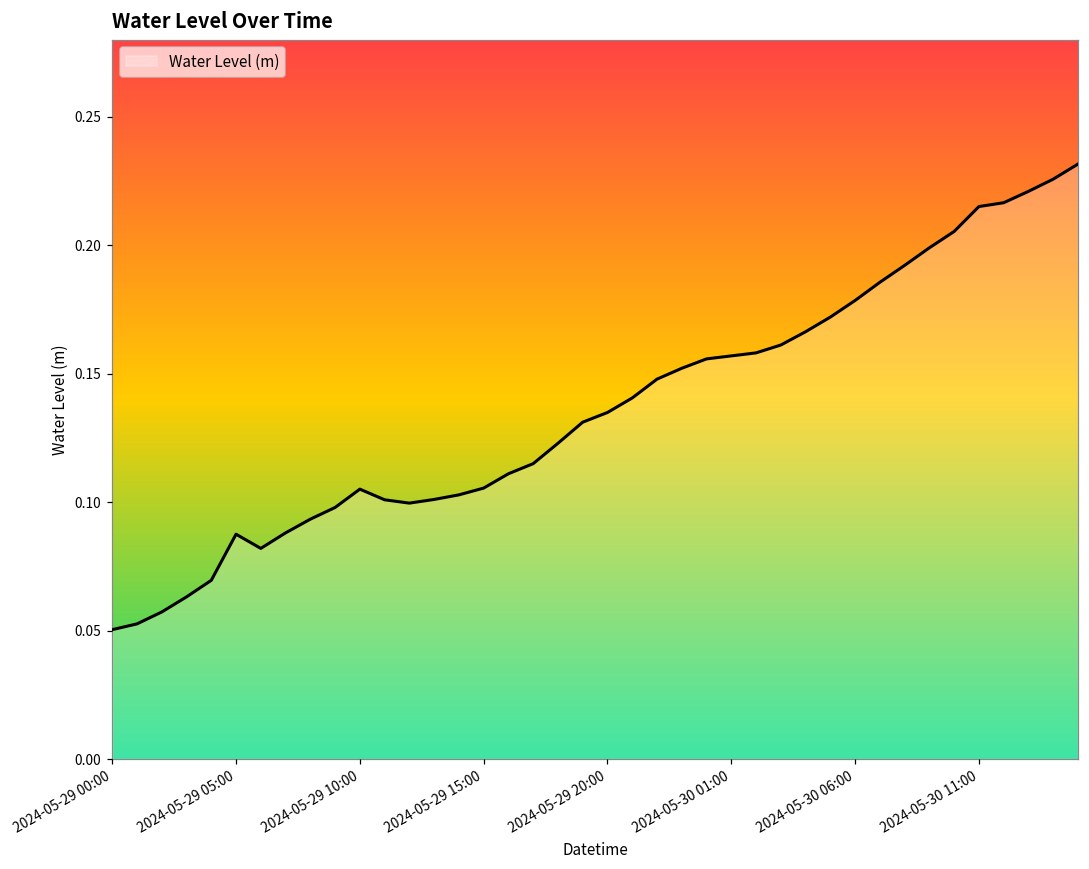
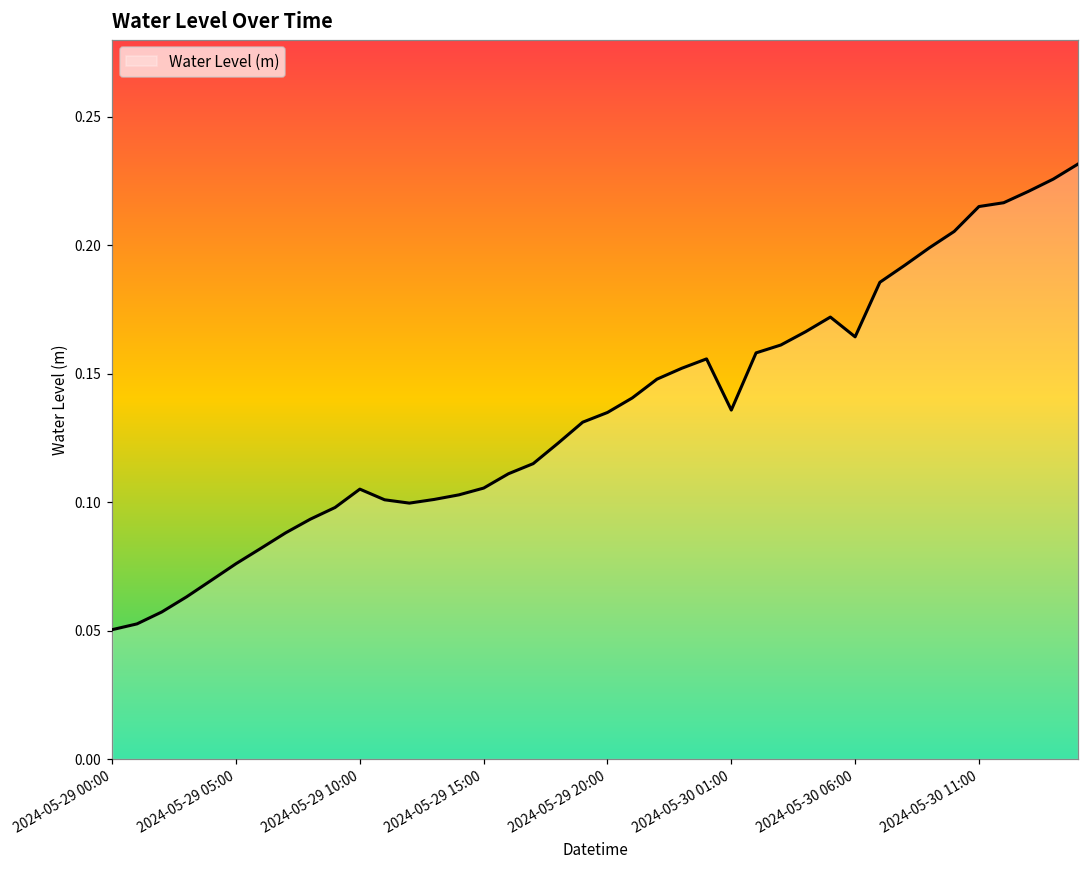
  {
    "2024-05-29 00:00": 0.050,
-   "2024-05-29 05:00": 0.088,
+   "2024-05-29 05:00": 0.076,
    "2024-05-29 10:00": 0.105,
    "2024-05-29 15:00": 0.105,
    "2024-05-29 20:00": 0.135,
-   "2024-05-30 01:00": 0.157,
-   "2024-05-30 06:00": 0.179,
+   "2024-05-30 01:00": 0.136,
+   "2024-05-30 06:00": 0.164,
    "2024-05-30 11:00": 0.215
  }
